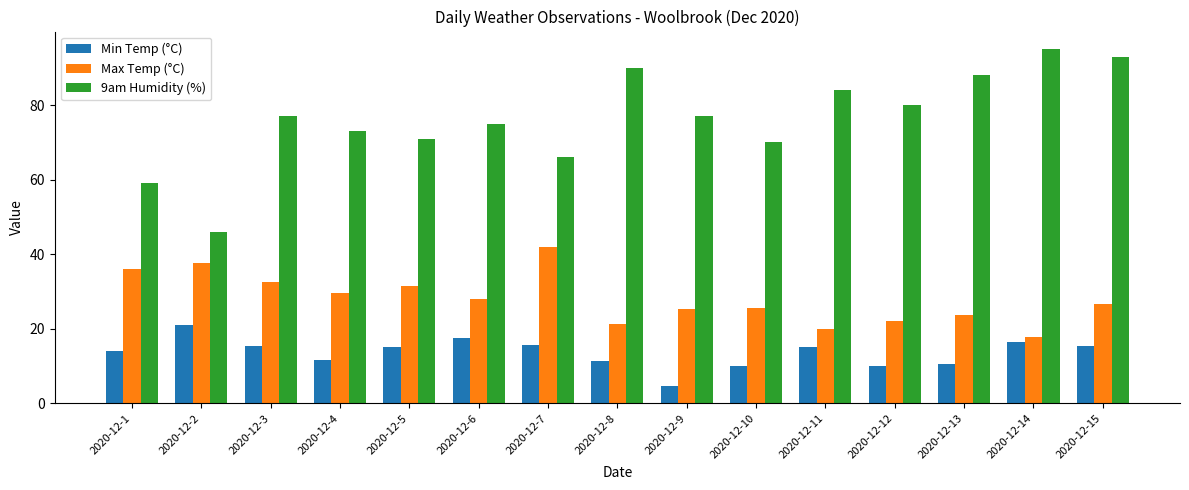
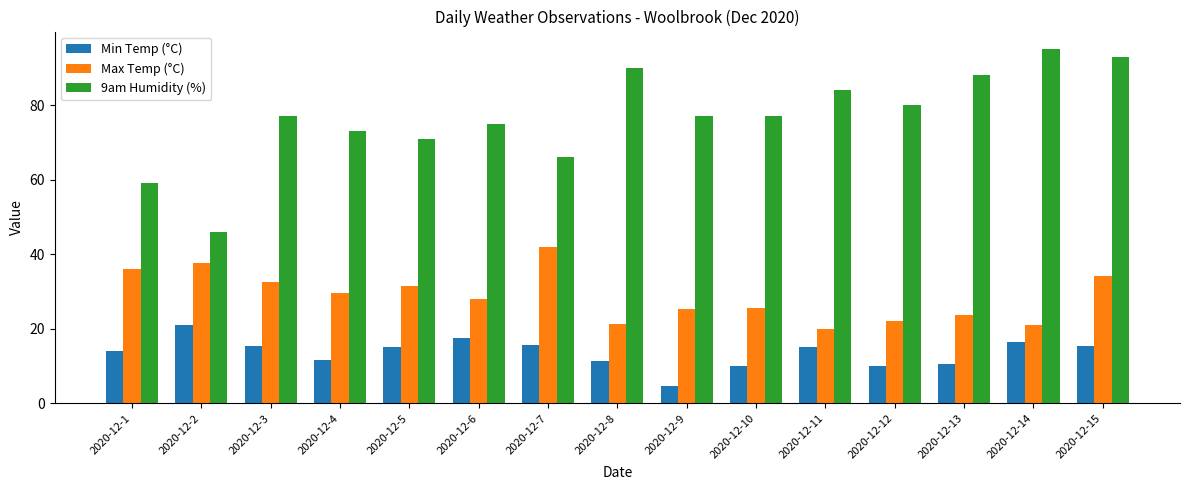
  {
    "Min Temp (°C)": {
      "2020-12-1": 14,
      "2020-12-2": 21,
      "2020-12-3": 15,
      "2020-12-4": 12,
      "2020-12-5": 15,
      "2020-12-6": 18,
      "2020-12-7": 16,
      "2020-12-8": 11,
      "2020-12-9": 5,
      "2020-12-10": 10,
      "2020-12-11": 15,
      "2020-12-12": 10,
      "2020-12-13": 10,
      "2020-12-14": 16,
      "2020-12-15": 15
    },
    "Max Temp (°C)": {
      "2020-12-1": 36,
      "2020-12-2": 38,
      "2020-12-3": 33,
      "2020-12-4": 30,
      "2020-12-5": 32,
      "2020-12-6": 28,
      "2020-12-7": 42,
      "2020-12-8": 21,
      "2020-12-9": 25,
      "2020-12-10": 26,
      "2020-12-11": 20,
      "2020-12-12": 22,
      "2020-12-13": 24,
-     "2020-12-14": 18,
-     "2020-12-15": 27
+     "2020-12-14": 21,
+     "2020-12-15": 34
    },
    "9am Humidity (%)": {
      "2020-12-1": 59,
      "2020-12-2": 46,
      "2020-12-3": 77,
      "2020-12-4": 73,
      "2020-12-5": 71,
      "2020-12-6": 75,
      "2020-12-7": 66,
      "2020-12-8": 90,
      "2020-12-9": 77,
-     "2020-12-10": 70,
+     "2020-12-10": 77,
      "2020-12-11": 84,
      "2020-12-12": 80,
      "2020-12-13": 88,
      "2020-12-14": 95,
      "2020-12-15": 93
    }
  }
